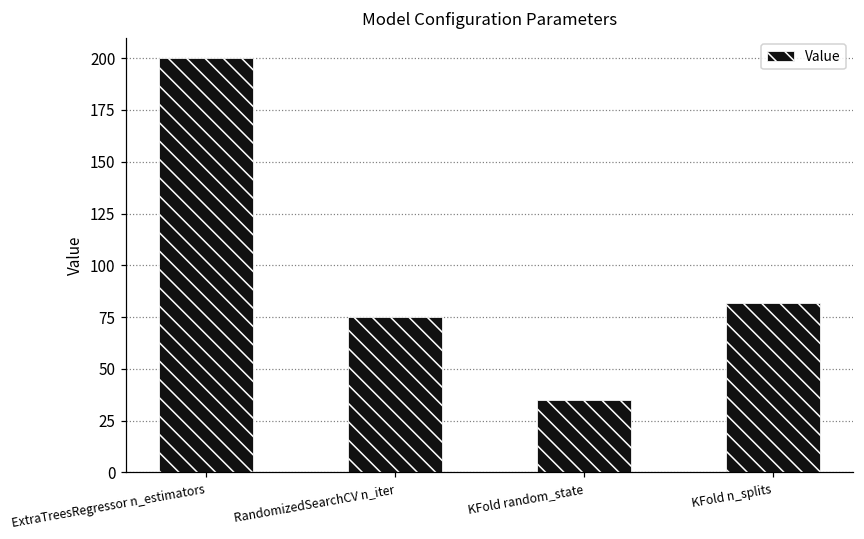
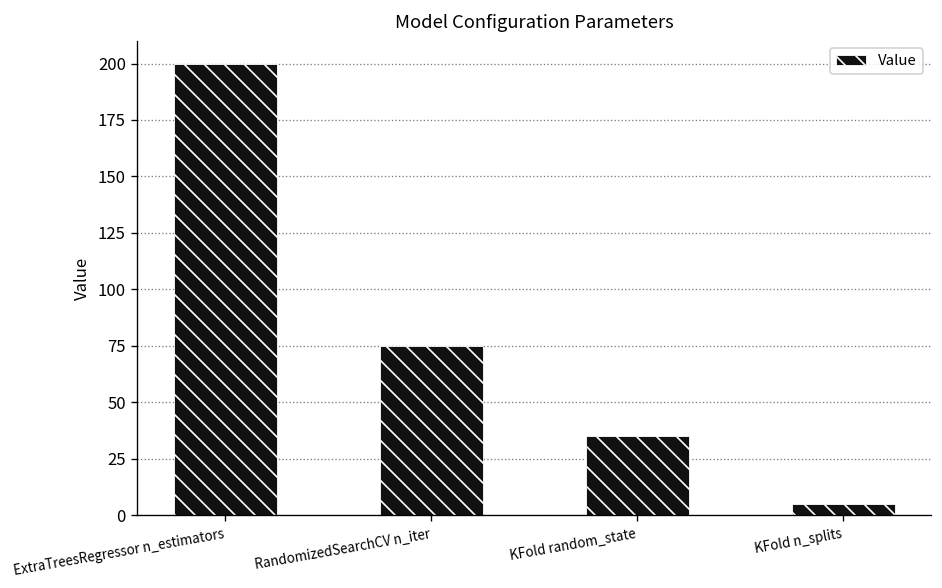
  {
    "ExtraTreesRegressor n_estimators": 200,
    "RandomizedSearchCV n_iter": 75,
    "KFold random_state": 35,
-   "KFold n_splits": 82
+   "KFold n_splits": 5
  }
